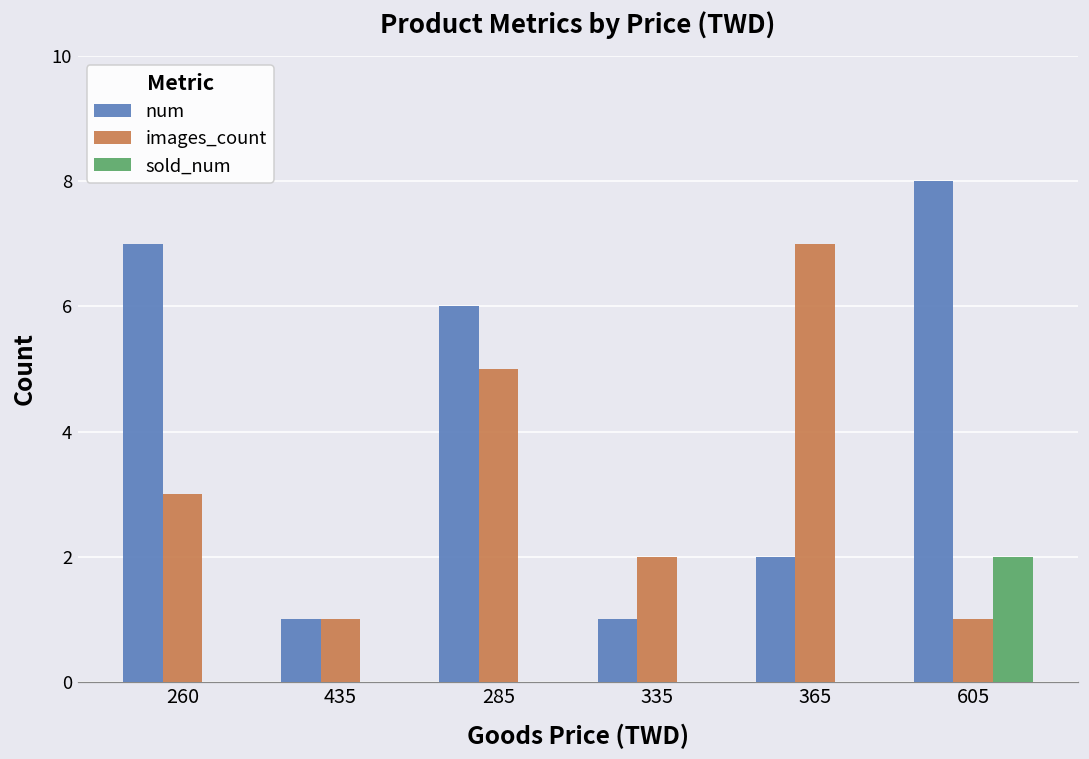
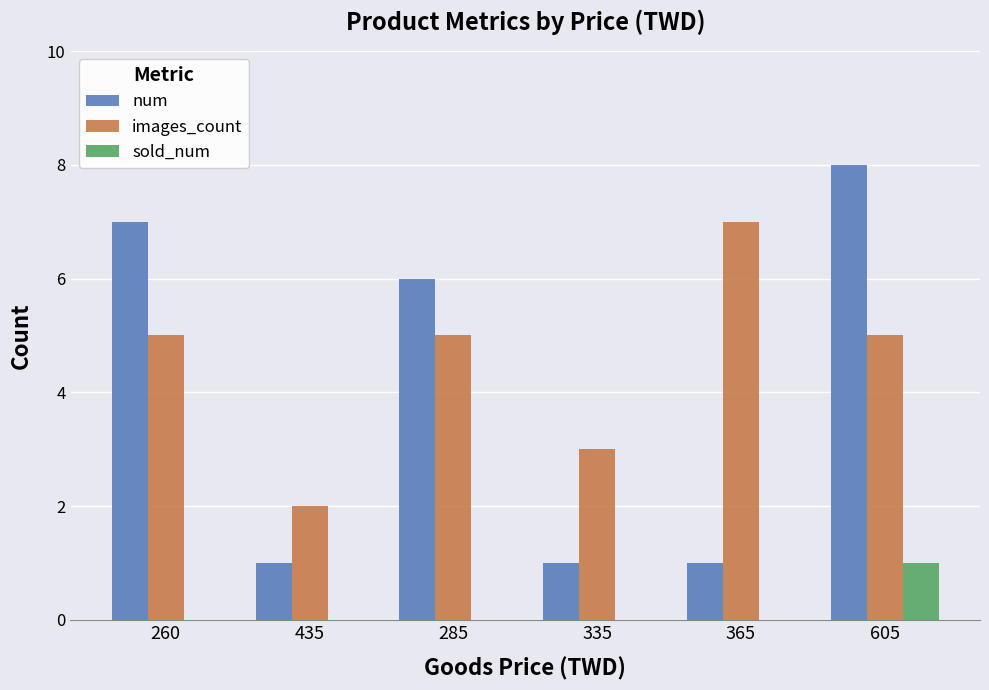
  {
    "num": {
      "260": 7,
      "435": 1,
      "285": 6,
      "335": 1,
-     "365": 2,
+     "365": 1,
      "605": 8
    },
    "images_count": {
-     "260": 3,
-     "435": 1,
+     "260": 5,
+     "435": 2,
      "285": 5,
-     "335": 2,
+     "335": 3,
      "365": 7,
-     "605": 1
+     "605": 5
    },
    "sold_num": {
      "260": 0,
      "435": 0,
      "285": 0,
      "335": 0,
      "365": 0,
-     "605": 2
+     "605": 1
    }
  }
